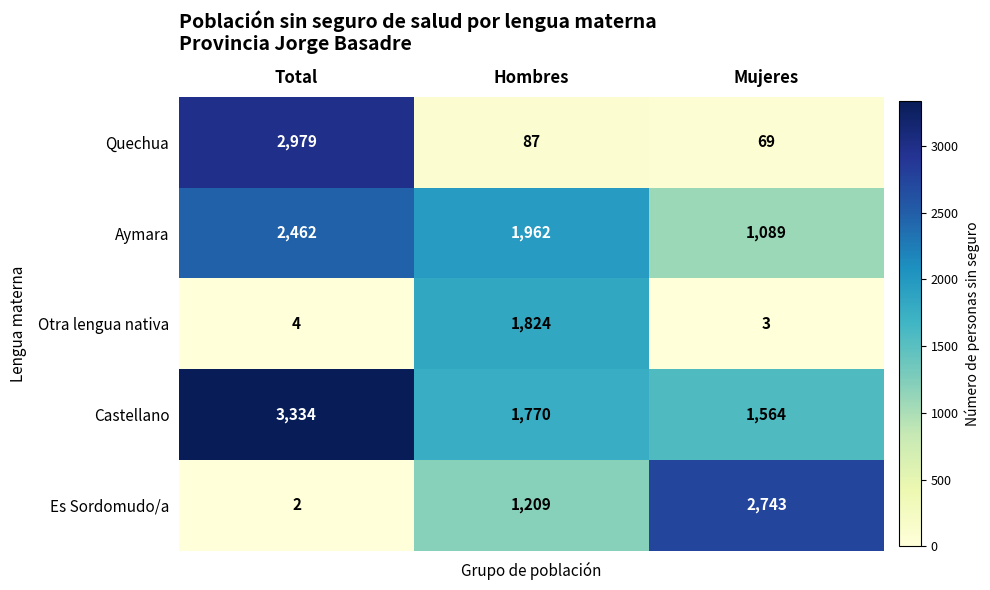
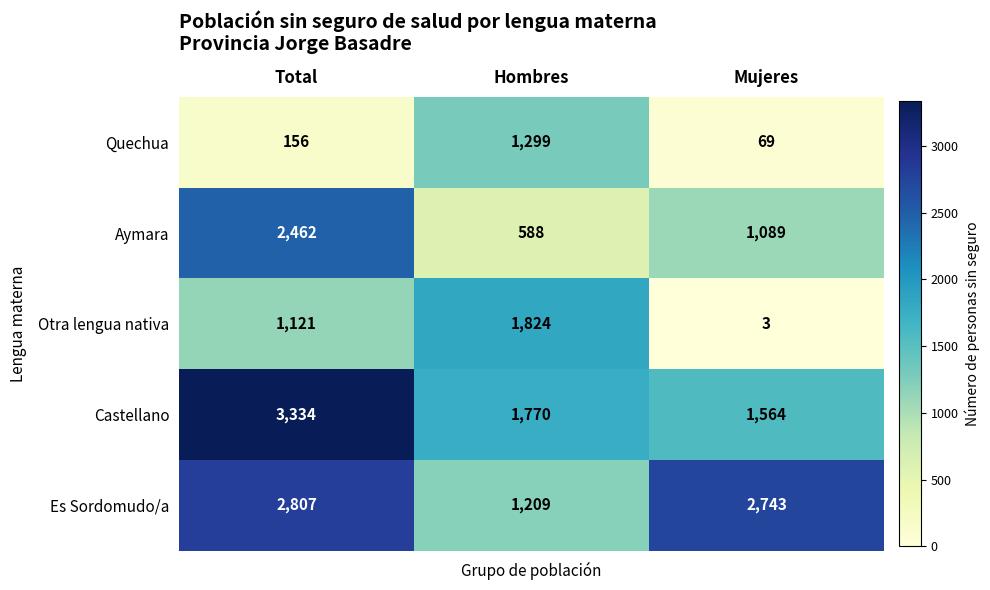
  {
    "Quechua": {
-     "Total": "2,979",
-     "Hombres": "87",
+     "Total": "156",
+     "Hombres": "1,299",
      "Mujeres": "69"
    },
    "Aymara": {
      "Total": "2,462",
-     "Hombres": "1,962",
+     "Hombres": "588",
      "Mujeres": "1,089"
    },
    "Otra lengua nativa": {
-     "Total": "4",
+     "Total": "1,121",
      "Hombres": "1,824",
      "Mujeres": "3"
    },
    "Castellano": {
      "Total": "3,334",
      "Hombres": "1,770",
      "Mujeres": "1,564"
    },
    "Es Sordomudo/a": {
-     "Total": "2",
+     "Total": "2,807",
      "Hombres": "1,209",
      "Mujeres": "2,743"
    }
  }
